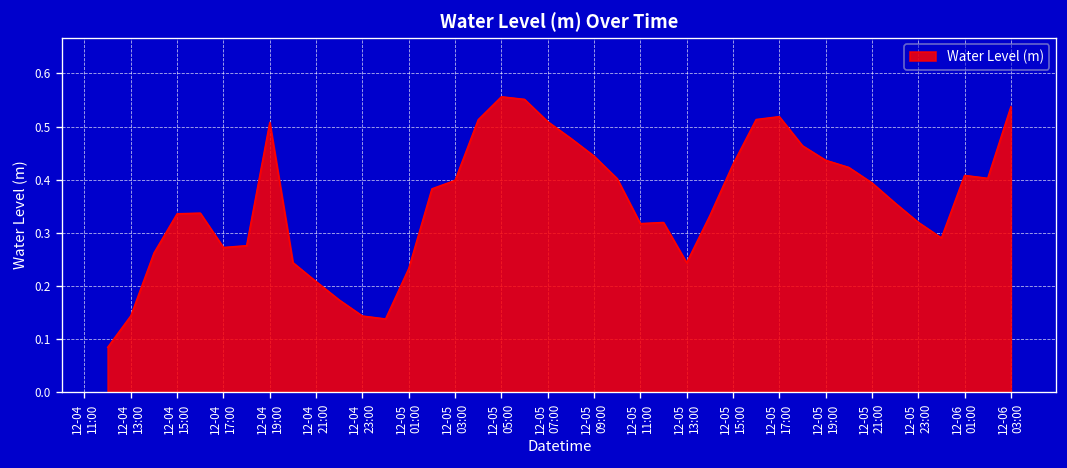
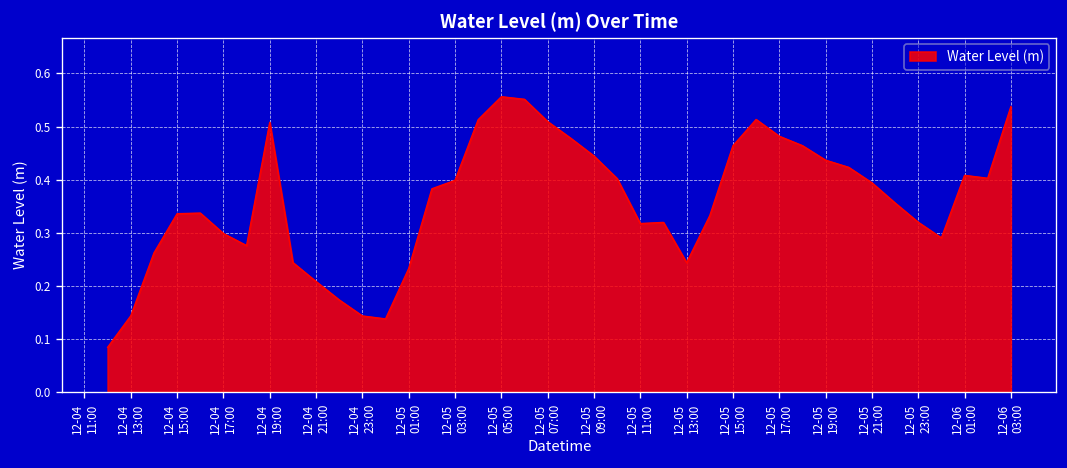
  {
    "12-04 13:00": 0.14,
    "12-04 15:00": 0.34,
-   "12-04 17:00": 0.27,
+   "12-04 17:00": 0.30,
    "12-04 19:00": 0.51,
    "12-04 21:00": 0.21,
    "12-04 23:00": 0.14,
    "12-05 01:00": 0.23,
    "12-05 03:00": 0.40,
    "12-05 05:00": 0.56,
    "12-05 07:00": 0.51,
    "12-05 09:00": 0.44,
    "12-05 11:00": 0.32,
    "12-05 13:00": 0.24,
-   "12-05 15:00": 0.43,
-   "12-05 17:00": 0.52,
+   "12-05 15:00": 0.46,
+   "12-05 17:00": 0.48,
    "12-05 19:00": 0.44,
    "12-05 21:00": 0.39,
    "12-05 23:00": 0.32,
    "12-06 01:00": 0.41,
    "12-06 03:00": 0.54
  }
